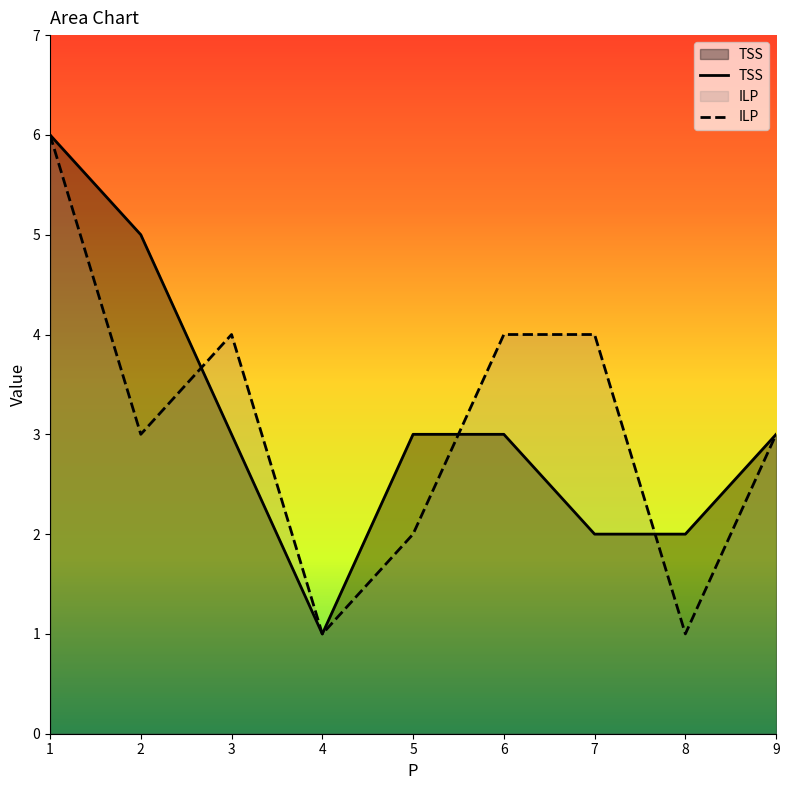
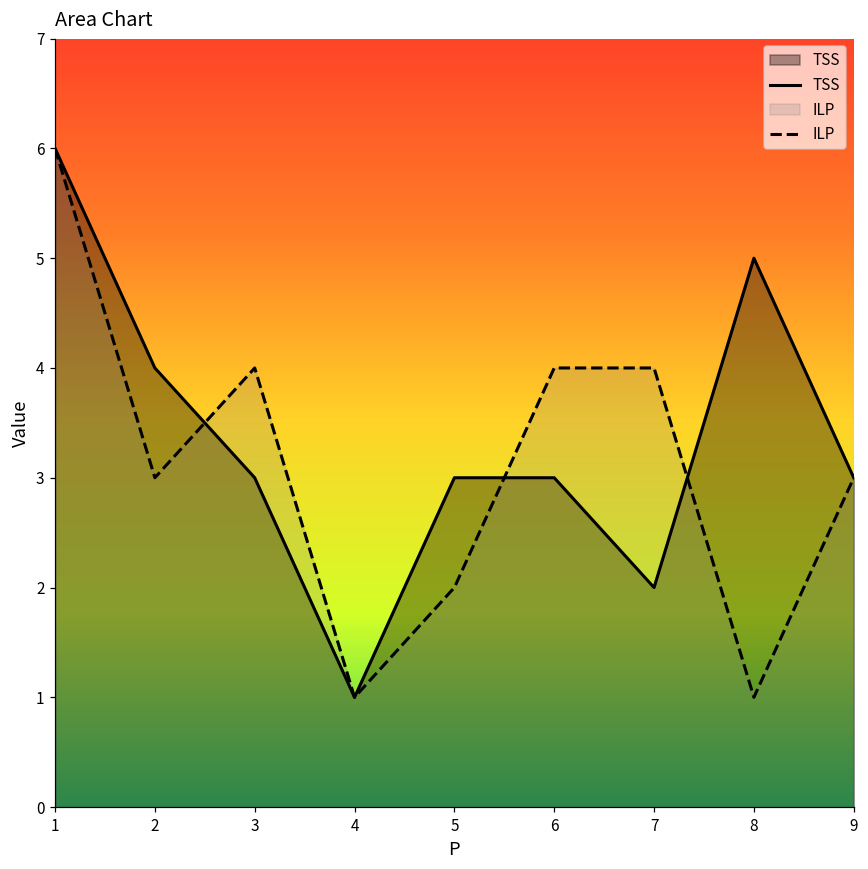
  {
    "TSS": {
-     "2": 5,
+     "2": 4,
      "3": 3,
      "5": 3,
      "6": 3,
      "7": 2,
-     "8": 2
+     "8": 5
    }
  }
